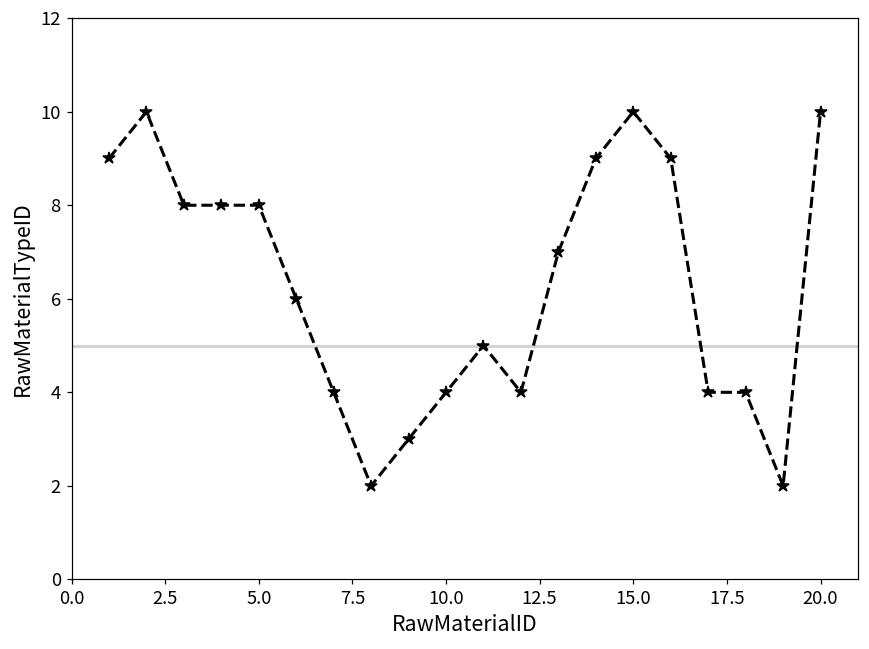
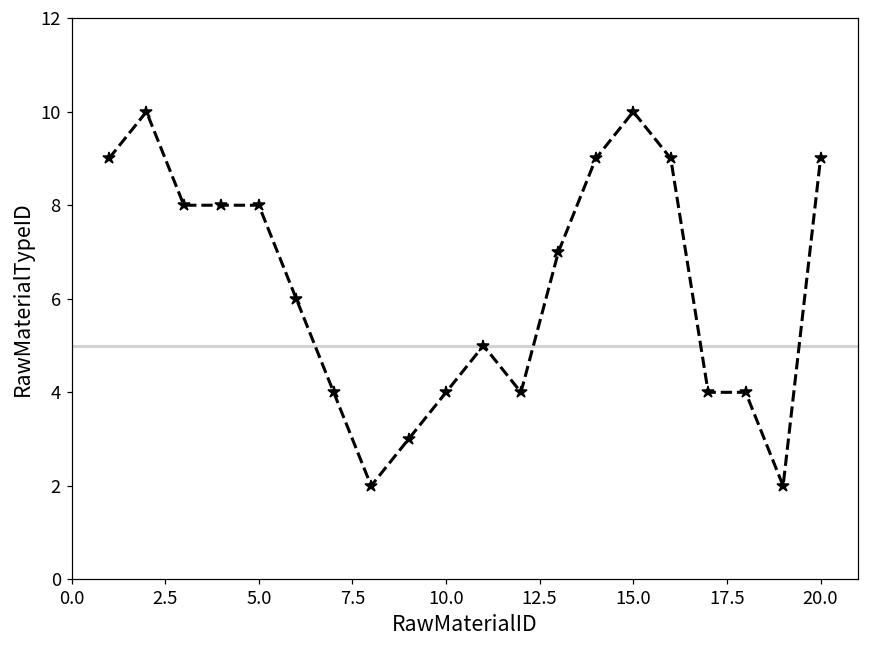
  {
    "5.0": 8,
    "10.0": 4,
    "15.0": 10,
-   "20.0": 10
+   "20.0": 9
  }
